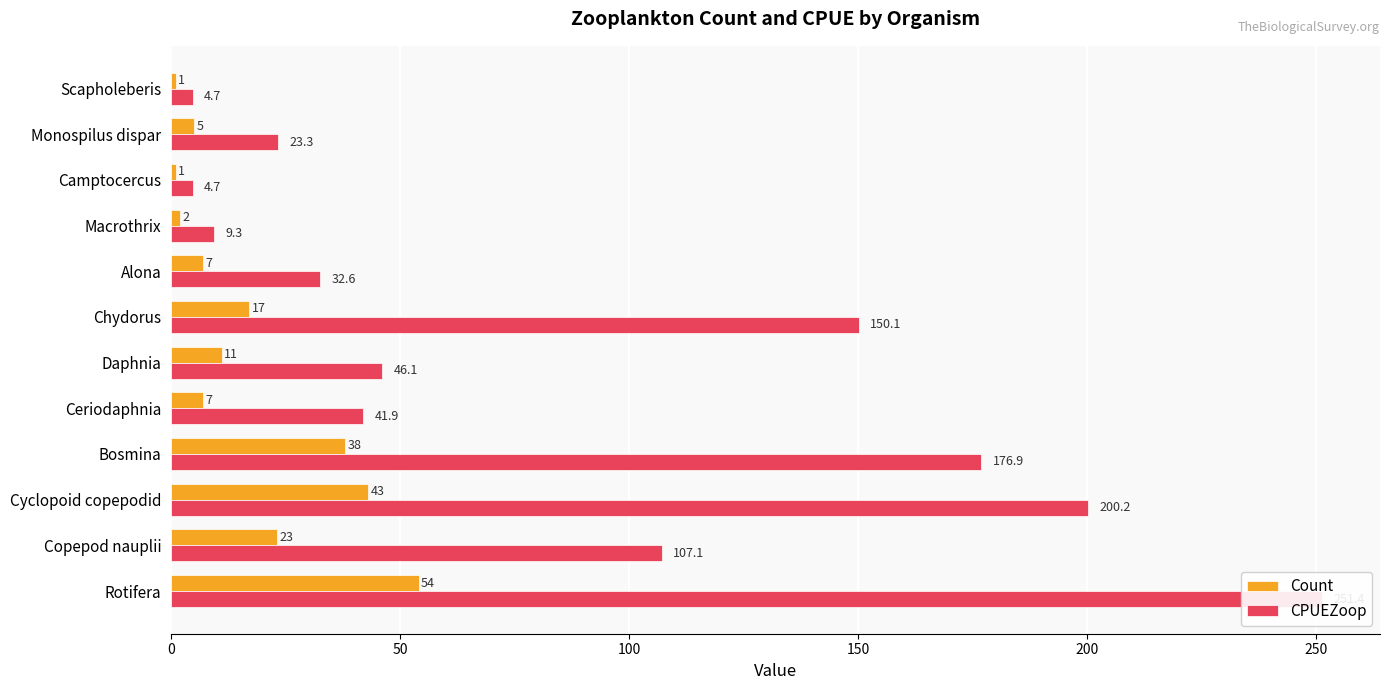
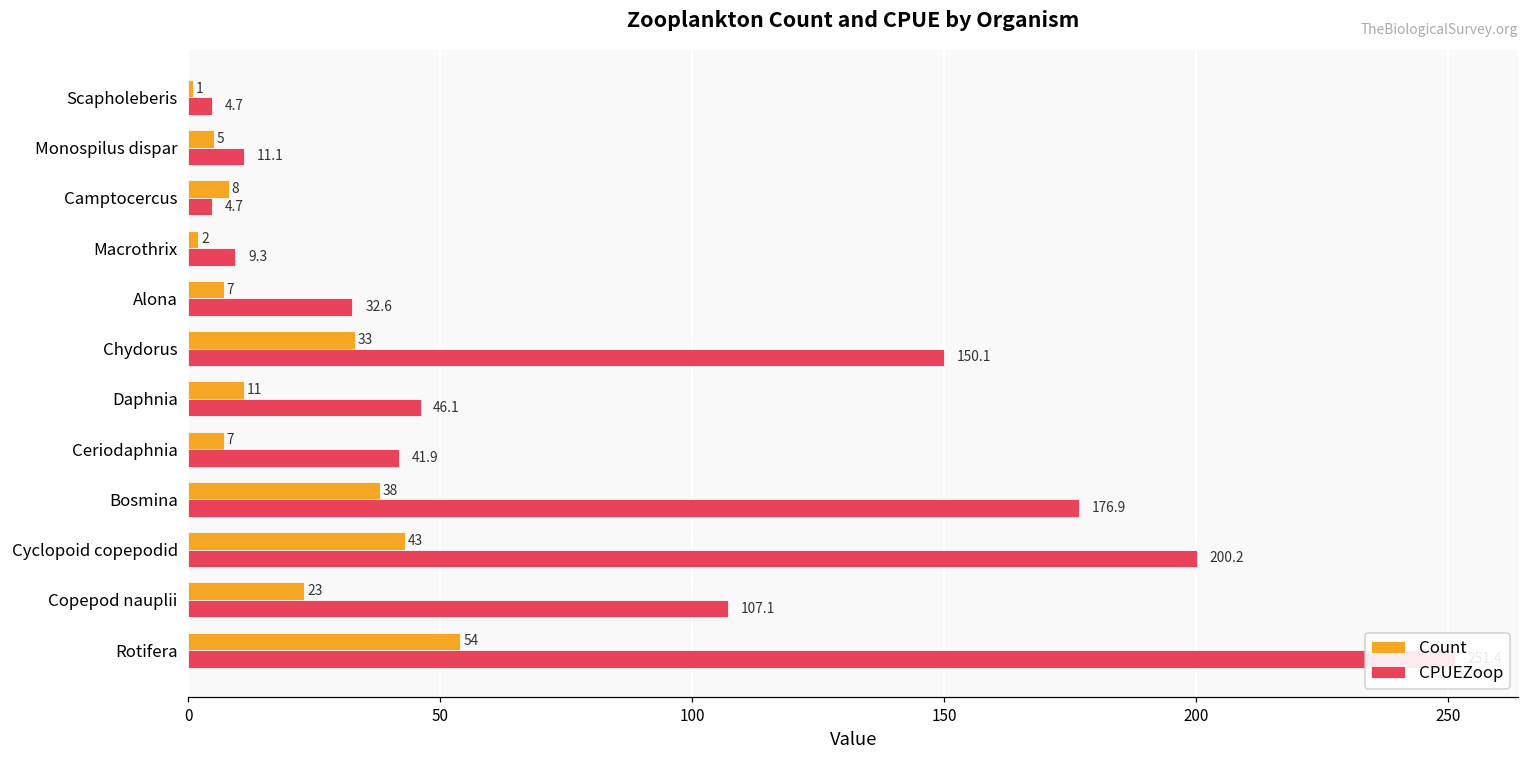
  {
    "Count": {
      "Scapholeberis": 1,
      "Monospilus dispar": 5,
-     "Camptocercus": 1,
+     "Camptocercus": 8,
      "Macrothrix": 2,
      "Alona": 7,
-     "Chydorus": 17,
+     "Chydorus": 33,
      "Daphnia": 11,
      "Ceriodaphnia": 7,
      "Bosmina": 38,
      "Cyclopoid copepodid": 43,
      "Copepod nauplii": 23,
      "Rotifera": 54
    },
    "CPUEZoop": {
      "Scapholeberis": 4.7,
-     "Monospilus dispar": 23.3,
+     "Monospilus dispar": 11.1,
      "Camptocercus": 4.7,
      "Macrothrix": 9.3,
      "Alona": 32.6,
      "Chydorus": 150.1,
      "Daphnia": 46.1,
      "Ceriodaphnia": 41.9,
      "Bosmina": 176.9,
      "Cyclopoid copepodid": 200.2,
      "Copepod nauplii": 107.1
    }
  }
